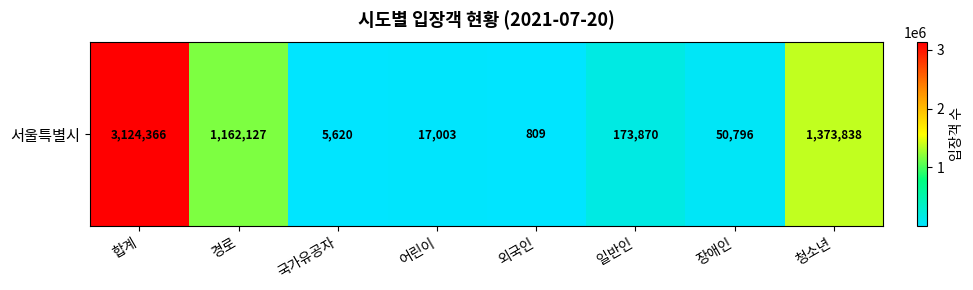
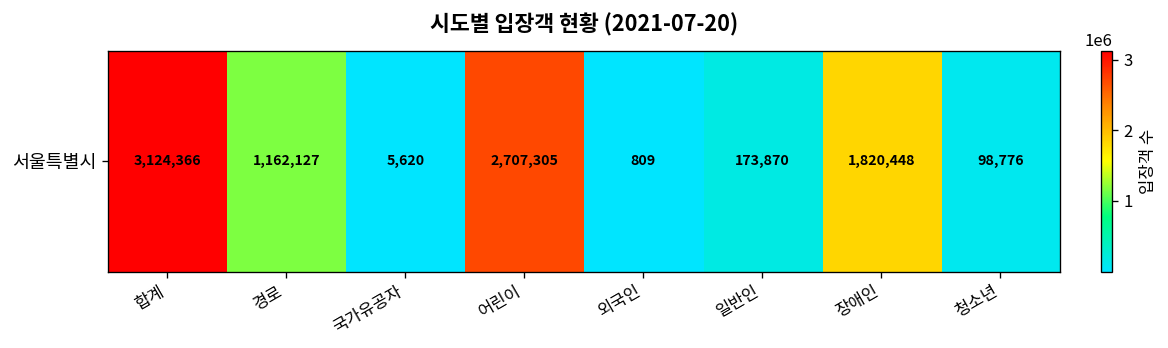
  {
    "서울특별시": {
      "합계": "3,124,366",
      "경로": "1,162,127",
      "국가유공자": "5,620",
-     "어린이": "17,003",
+     "어린이": "2,707,305",
      "외국인": "809",
      "일반인": "173,870",
-     "장애인": "50,796",
-     "청소년": "1,373,838"
+     "장애인": "1,820,448",
+     "청소년": "98,776"
    }
  }
